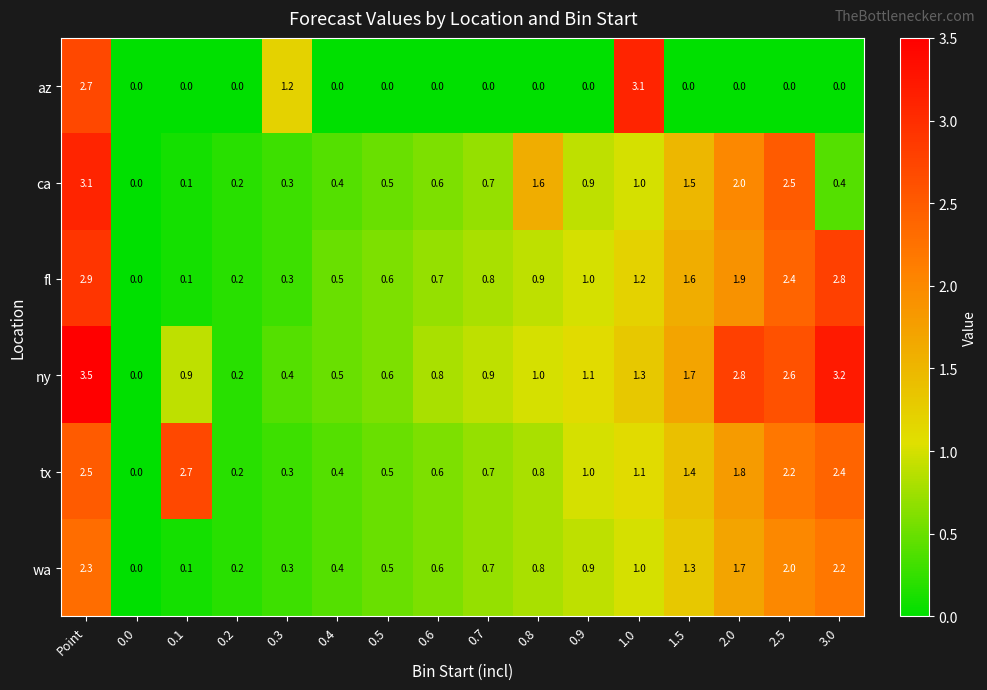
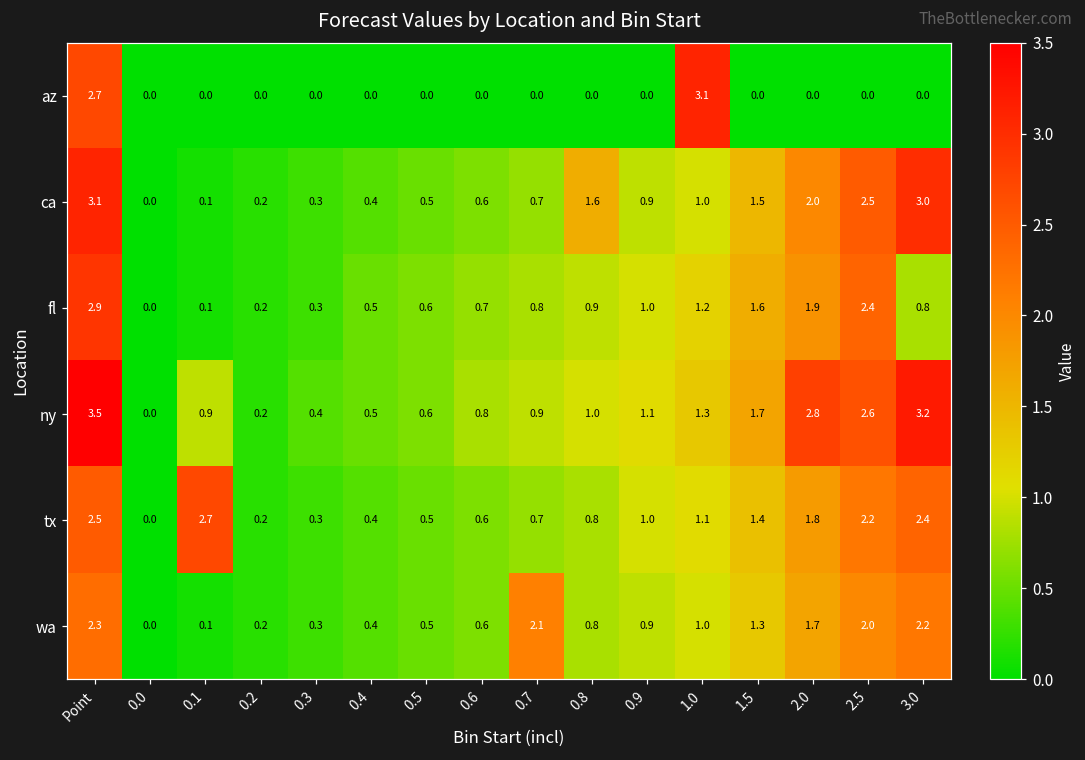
  {
    "az": {
      "Point": 2.7,
      "0.0": 0.0,
      "0.1": 0.0,
      "0.2": 0.0,
-     "0.3": 1.2,
+     "0.3": 0.0,
      "0.4": 0.0,
      "0.5": 0.0,
      "0.6": 0.0,
      "0.7": 0.0,
      "0.8": 0.0,
      "0.9": 0.0,
      "1.0": 3.1,
      "1.5": 0.0,
      "2.0": 0.0,
      "2.5": 0.0,
      "3.0": 0.0
    },
    "ca": {
      "Point": 3.1,
      "0.0": 0.0,
      "0.1": 0.1,
      "0.2": 0.2,
      "0.3": 0.3,
      "0.4": 0.4,
      "0.5": 0.5,
      "0.6": 0.6,
      "0.7": 0.7,
      "0.8": 1.6,
      "0.9": 0.9,
      "1.0": 1.0,
      "1.5": 1.5,
      "2.0": 2.0,
      "2.5": 2.5,
-     "3.0": 0.4
+     "3.0": 3.0
    },
    "fl": {
      "Point": 2.9,
      "0.0": 0.0,
      "0.1": 0.1,
      "0.2": 0.2,
      "0.3": 0.3,
      "0.4": 0.5,
      "0.5": 0.6,
      "0.6": 0.7,
      "0.7": 0.8,
      "0.8": 0.9,
      "0.9": 1.0,
      "1.0": 1.2,
      "1.5": 1.6,
      "2.0": 1.9,
      "2.5": 2.4,
-     "3.0": 2.8
+     "3.0": 0.8
    },
    "ny": {
      "Point": 3.5,
      "0.0": 0.0,
      "0.1": 0.9,
      "0.2": 0.2,
      "0.3": 0.4,
      "0.4": 0.5,
      "0.5": 0.6,
      "0.6": 0.8,
      "0.7": 0.9,
      "0.8": 1.0,
      "0.9": 1.1,
      "1.0": 1.3,
      "1.5": 1.7,
      "2.0": 2.8,
      "2.5": 2.6,
      "3.0": 3.2
    },
    "tx": {
      "Point": 2.5,
      "0.0": 0.0,
      "0.1": 2.7,
      "0.2": 0.2,
      "0.3": 0.3,
      "0.4": 0.4,
      "0.5": 0.5,
      "0.6": 0.6,
      "0.7": 0.7,
      "0.8": 0.8,
      "0.9": 1.0,
      "1.0": 1.1,
      "1.5": 1.4,
      "2.0": 1.8,
      "2.5": 2.2,
      "3.0": 2.4
    },
    "wa": {
      "Point": 2.3,
      "0.0": 0.0,
      "0.1": 0.1,
      "0.2": 0.2,
      "0.3": 0.3,
      "0.4": 0.4,
      "0.5": 0.5,
      "0.6": 0.6,
-     "0.7": 0.7,
+     "0.7": 2.1,
      "0.8": 0.8,
      "0.9": 0.9,
      "1.0": 1.0,
      "1.5": 1.3,
      "2.0": 1.7,
      "2.5": 2.0,
      "3.0": 2.2
    }
  }
